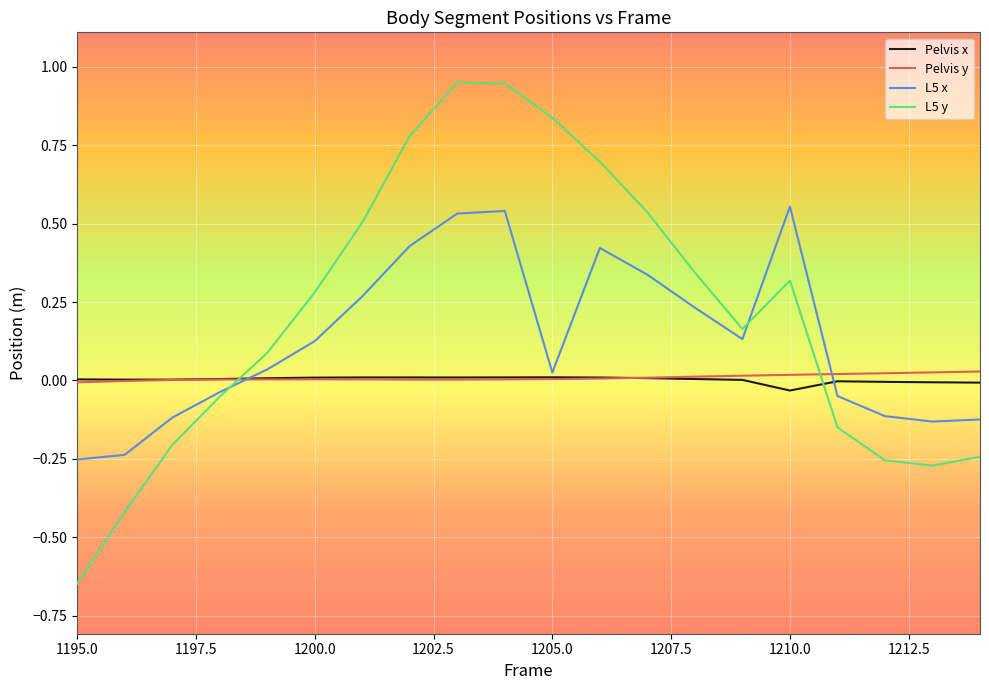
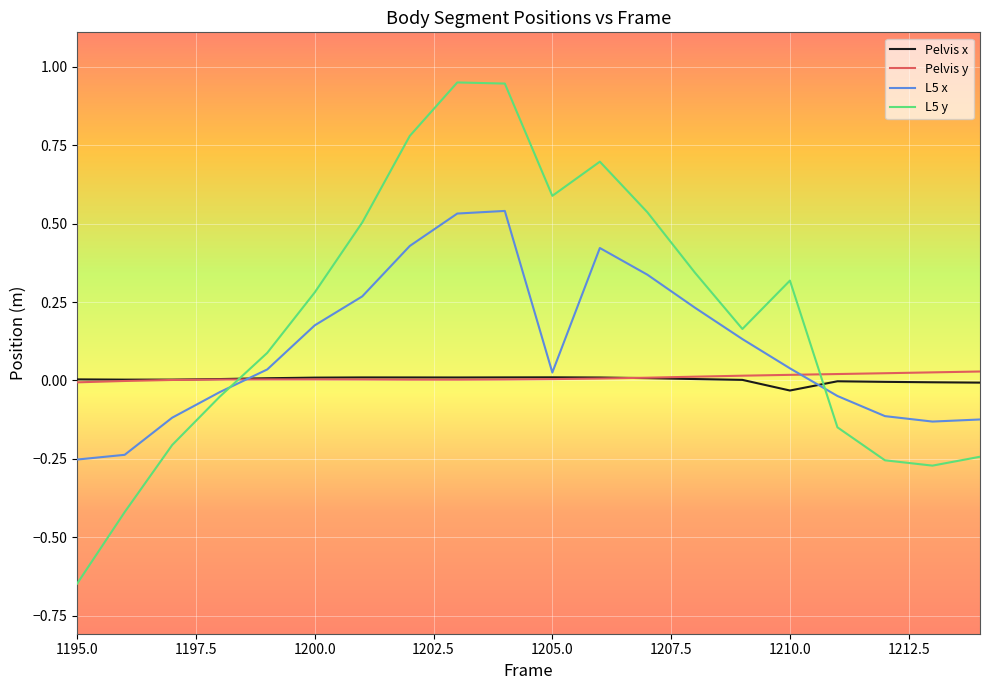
  {
    "Pelvis x": {
      "1195.0": 0.00,
      "1210.0": -0.03
    },
    "Pelvis y": {
      "1195.0": -0.01,
      "1210.0": 0.02
    },
    "L5 x": {
      "1195.0": -0.25,
-     "1200.0": 0.13,
+     "1200.0": 0.18,
      "1205.0": 0.03,
-     "1210.0": 0.55
+     "1210.0": 0.04
    },
    "L5 y": {
      "1195.0": -0.65,
      "1200.0": 0.28,
-     "1205.0": 0.84,
+     "1205.0": 0.59,
      "1210.0": 0.32
    }
  }
